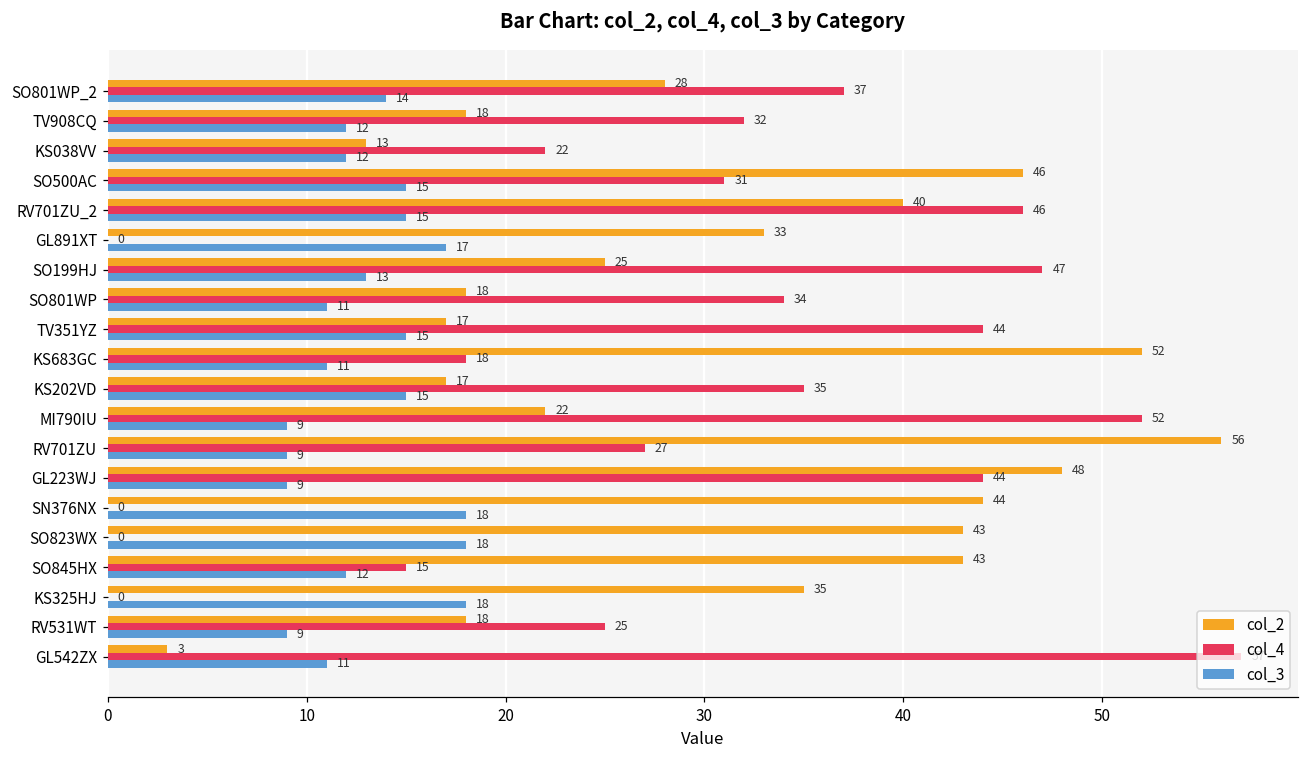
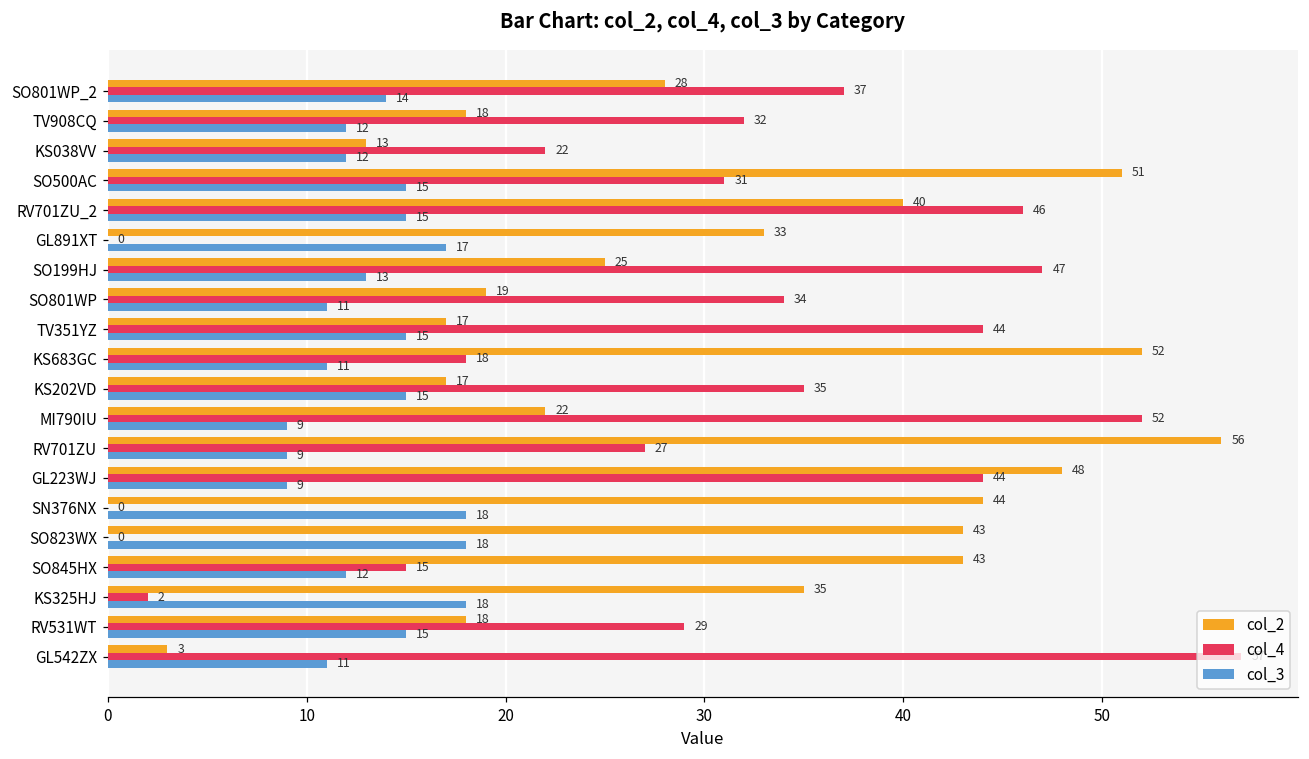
  {
    "col_2": {
      "SO801WP_2": 28,
      "TV908CQ": 18,
      "KS038VV": 13,
-     "SO500AC": 46,
+     "SO500AC": 51,
      "RV701ZU_2": 40,
      "GL891XT": 33,
      "SO199HJ": 25,
-     "SO801WP": 18,
+     "SO801WP": 19,
      "TV351YZ": 17,
      "KS683GC": 52,
      "KS202VD": 17,
      "MI790IU": 22,
      "RV701ZU": 56,
      "GL223WJ": 48,
      "SN376NX": 44,
      "SO823WX": 43,
      "SO845HX": 43,
      "KS325HJ": 35,
      "RV531WT": 18,
      "GL542ZX": 3
    },
    "col_4": {
      "SO801WP_2": 37,
      "TV908CQ": 32,
      "KS038VV": 22,
      "SO500AC": 31,
      "RV701ZU_2": 46,
      "GL891XT": 0,
      "SO199HJ": 47,
      "SO801WP": 34,
      "TV351YZ": 44,
      "KS683GC": 18,
      "KS202VD": 35,
      "MI790IU": 52,
      "RV701ZU": 27,
      "GL223WJ": 44,
      "SN376NX": 0,
      "SO823WX": 0,
      "SO845HX": 15,
-     "KS325HJ": 0,
-     "RV531WT": 25
+     "KS325HJ": 2,
+     "RV531WT": 29
    },
    "col_3": {
      "SO801WP_2": 14,
      "TV908CQ": 12,
      "KS038VV": 12,
      "SO500AC": 15,
      "RV701ZU_2": 15,
      "GL891XT": 17,
      "SO199HJ": 13,
      "SO801WP": 11,
      "TV351YZ": 15,
      "KS683GC": 11,
      "KS202VD": 15,
      "MI790IU": 9,
      "RV701ZU": 9,
      "GL223WJ": 9,
      "SN376NX": 18,
      "SO823WX": 18,
      "SO845HX": 12,
      "KS325HJ": 18,
-     "RV531WT": 9,
+     "RV531WT": 15,
      "GL542ZX": 11
    }
  }
